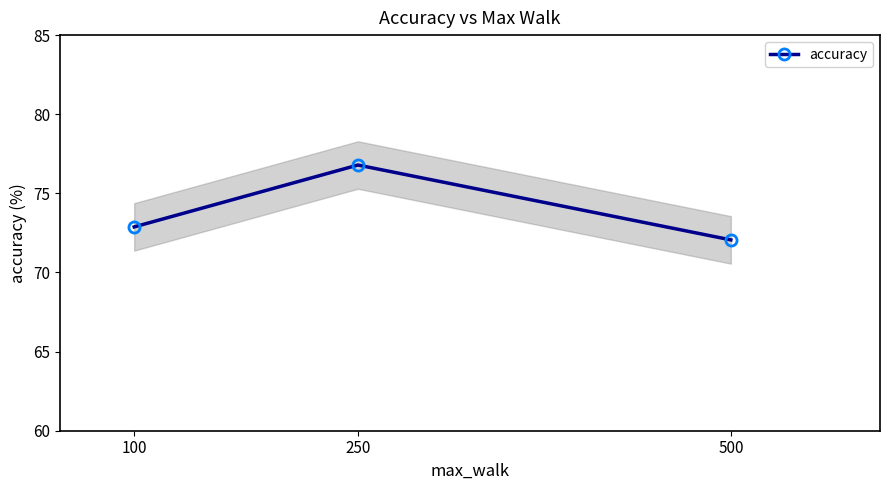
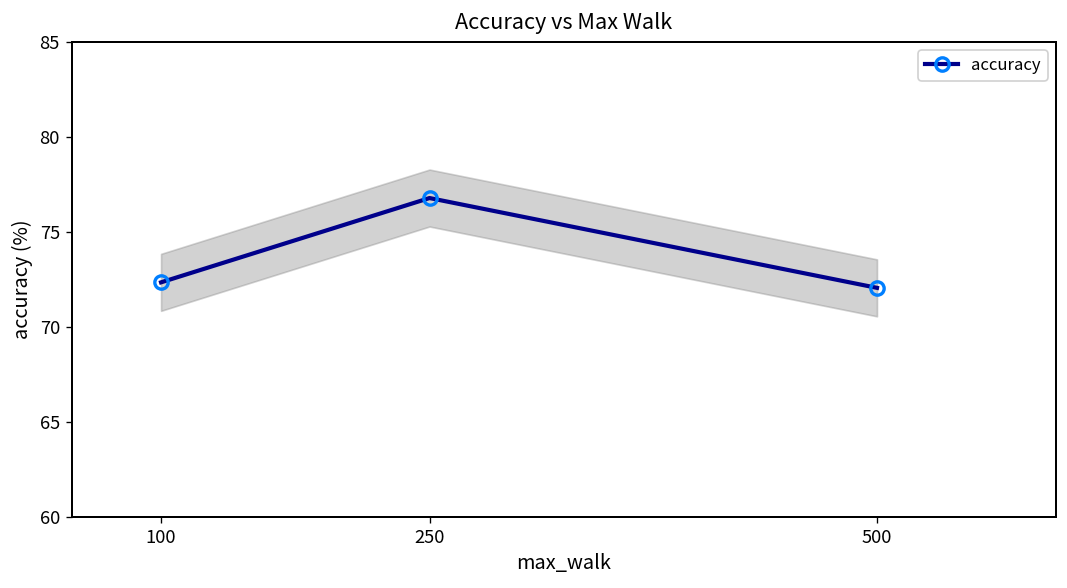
  {
    "accuracy": {
-     "100": 72.9,
+     "100": 72.4,
      "250": 76.8,
      "500": 72.1
    }
  }
